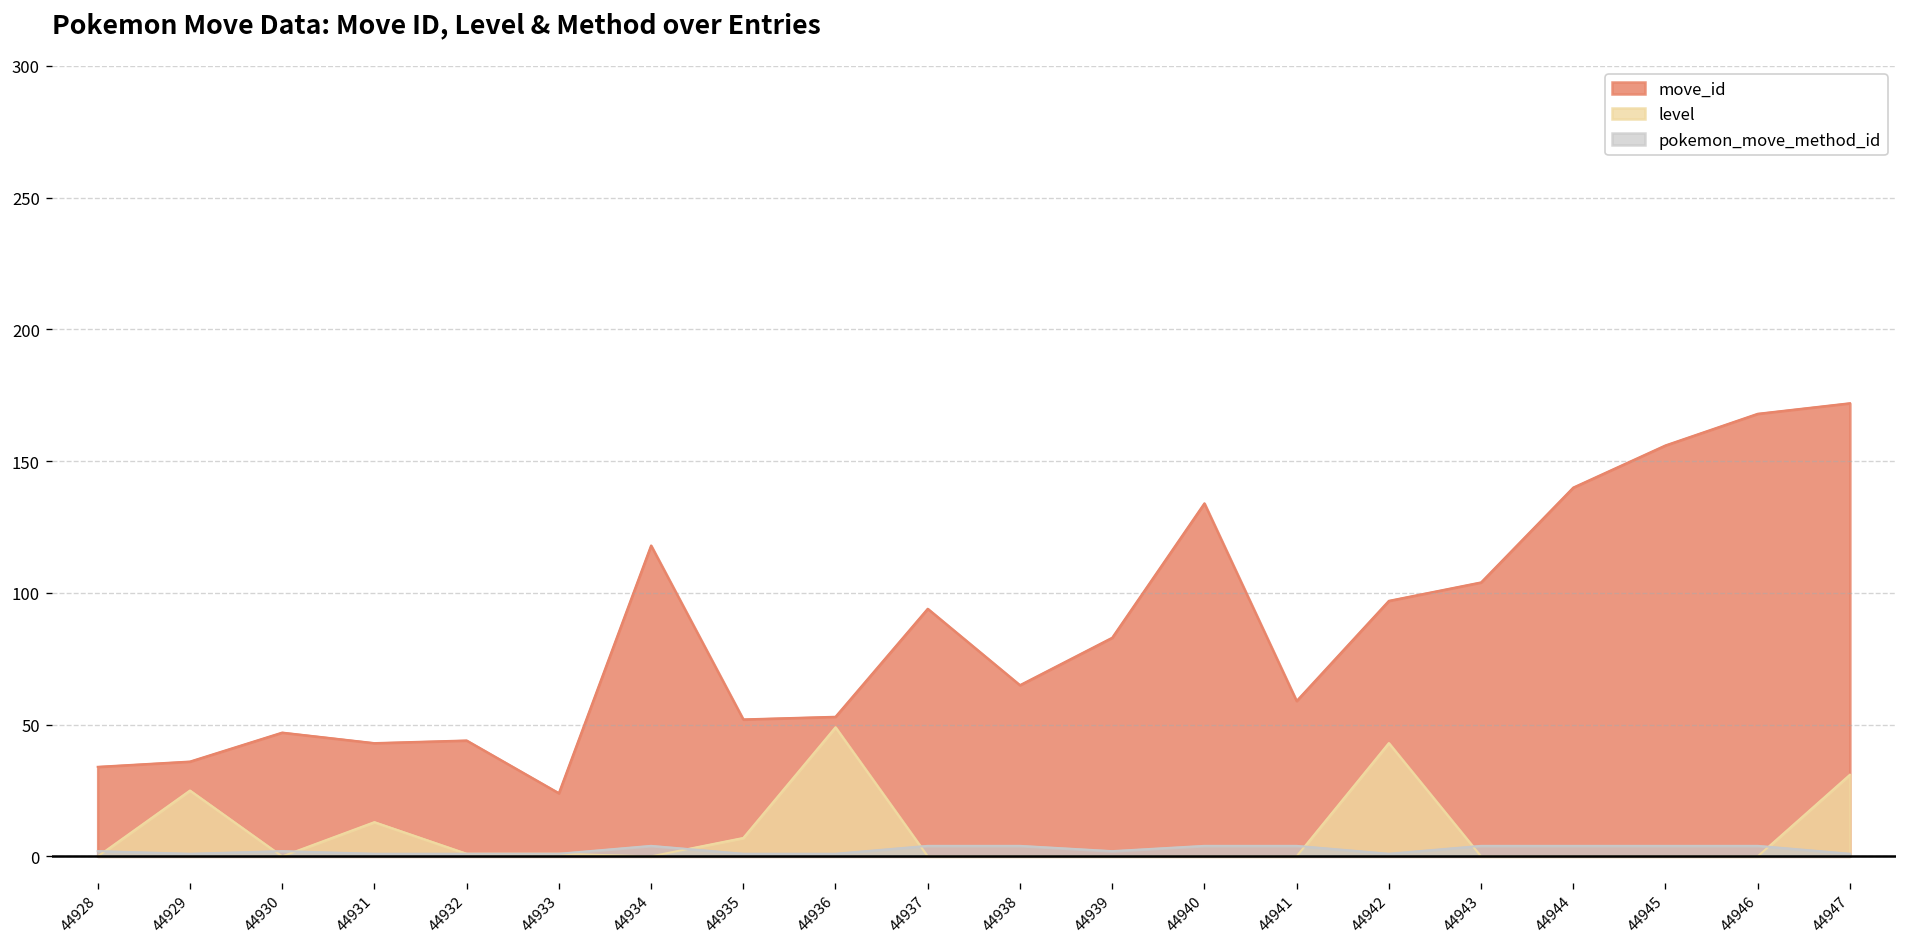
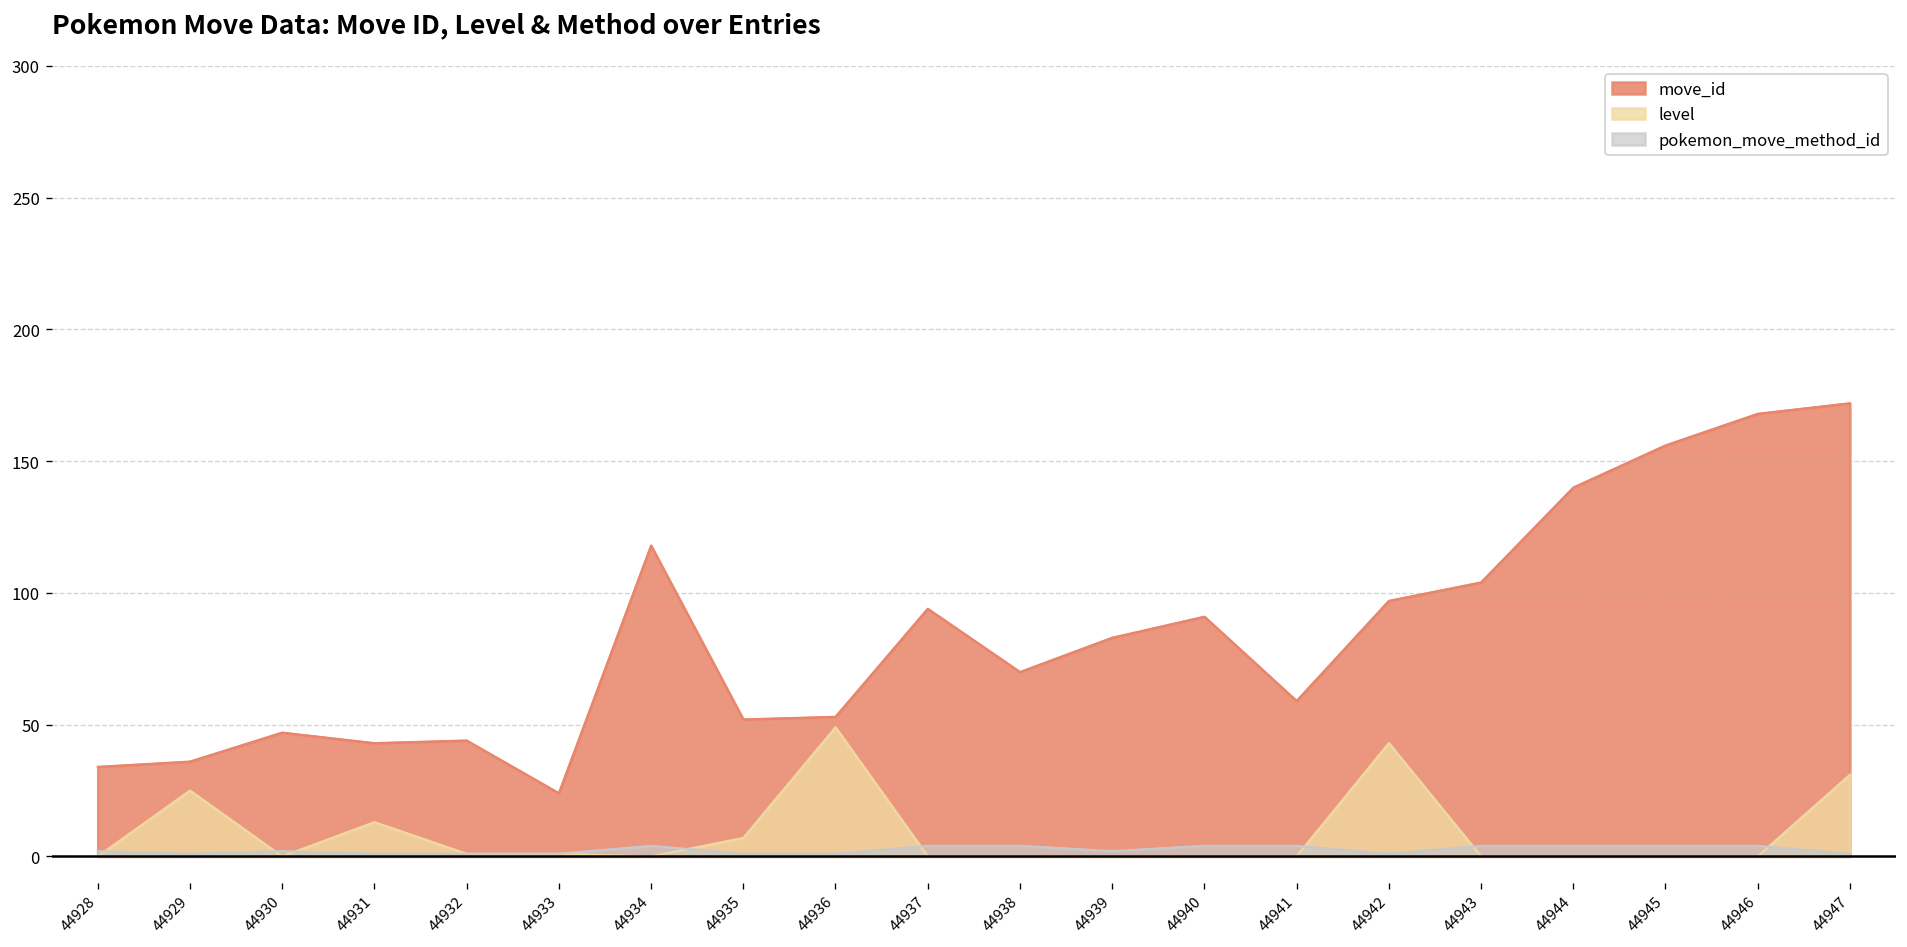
  {
    "move_id": {
      "44928": 34,
      "44929": 36,
      "44930": 47,
      "44931": 43,
      "44932": 44,
      "44933": 24,
      "44934": 118,
      "44935": 52,
      "44936": 53,
      "44937": 94,
-     "44938": 65,
+     "44938": 70,
      "44939": 83,
-     "44940": 134,
+     "44940": 91,
      "44941": 59,
      "44942": 97,
      "44943": 104,
      "44944": 140,
      "44945": 156,
      "44946": 168,
      "44947": 172
    }
  }
